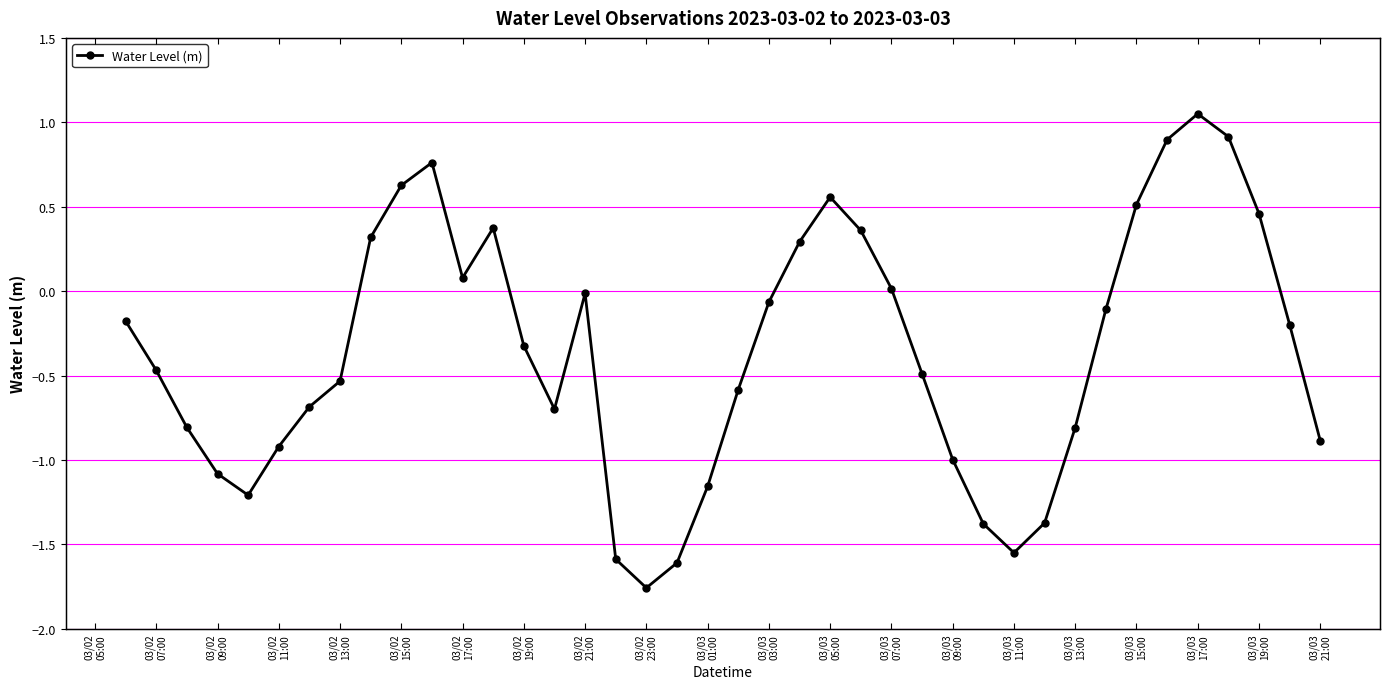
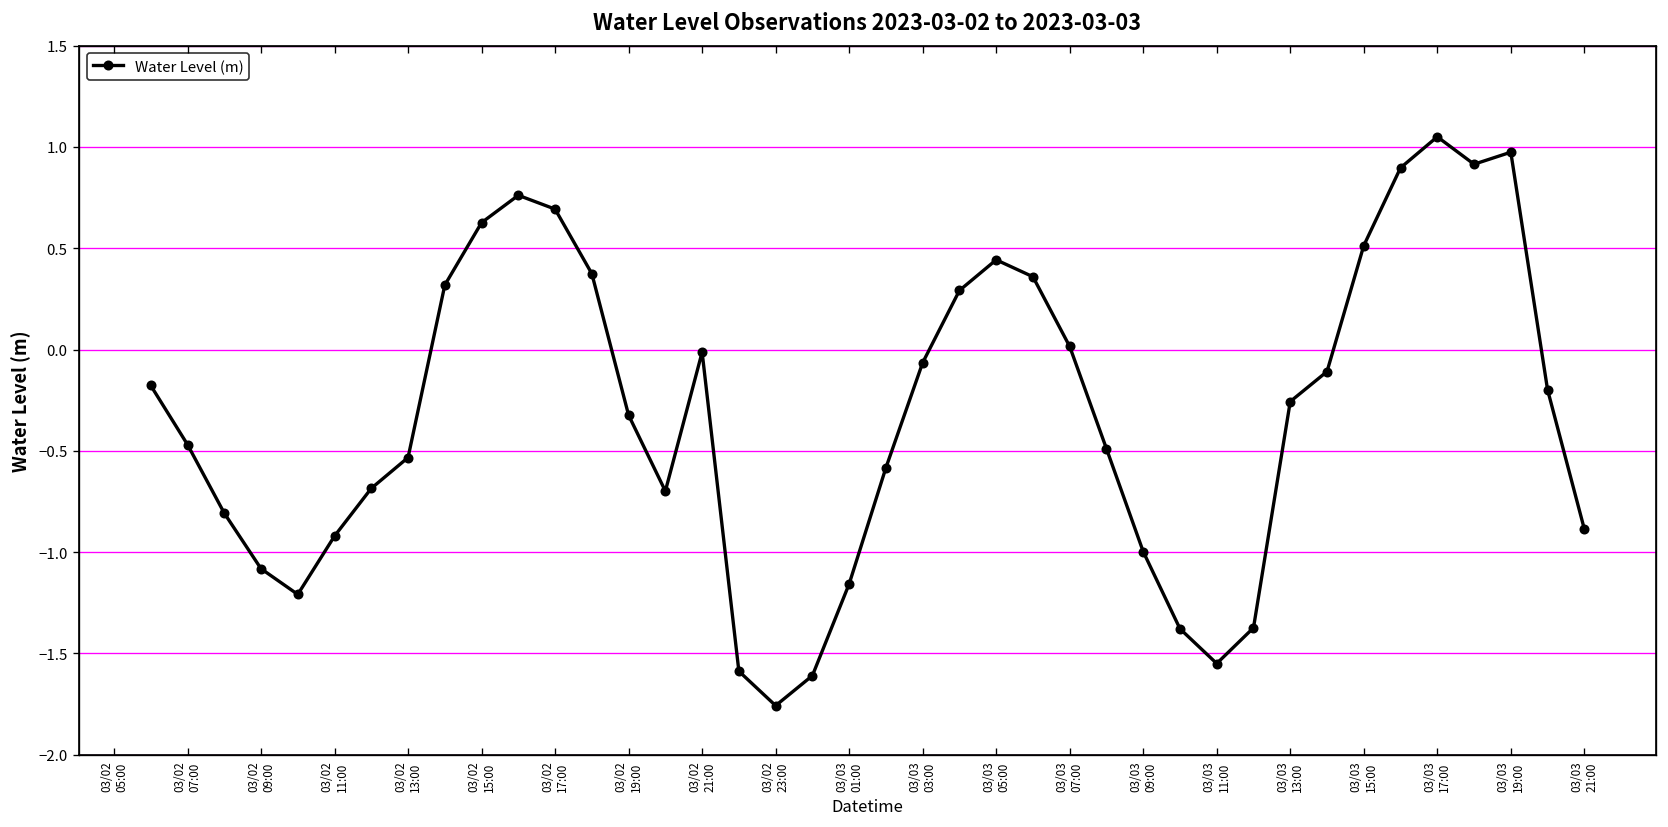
  {
    "03/02 07:00": -0.47,
    "03/02 09:00": -1.08,
    "03/02 11:00": -0.92,
    "03/02 13:00": -0.53,
    "03/02 15:00": 0.63,
-   "03/02 17:00": 0.08,
+   "03/02 17:00": 0.69,
    "03/02 19:00": -0.32,
    "03/02 21:00": -0.01,
    "03/02 23:00": -1.76,
    "03/03 01:00": -1.16,
    "03/03 03:00": -0.06,
-   "03/03 05:00": 0.56,
+   "03/03 05:00": 0.44,
    "03/03 07:00": 0.02,
    "03/03 09:00": -1.00,
    "03/03 11:00": -1.55,
-   "03/03 13:00": -0.81,
+   "03/03 13:00": -0.26,
    "03/03 15:00": 0.51,
    "03/03 17:00": 1.05,
-   "03/03 19:00": 0.46,
+   "03/03 19:00": 0.97,
    "03/03 21:00": -0.89
  }
